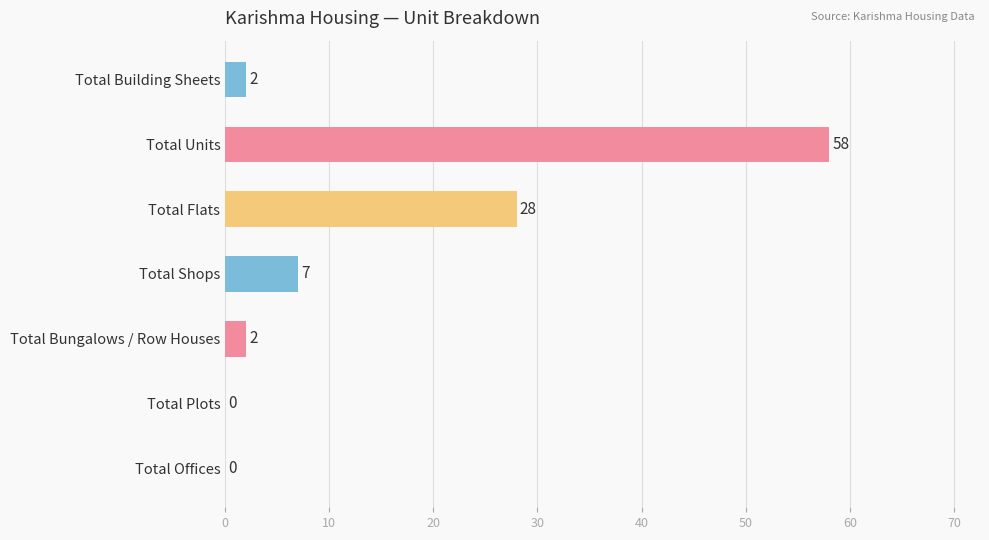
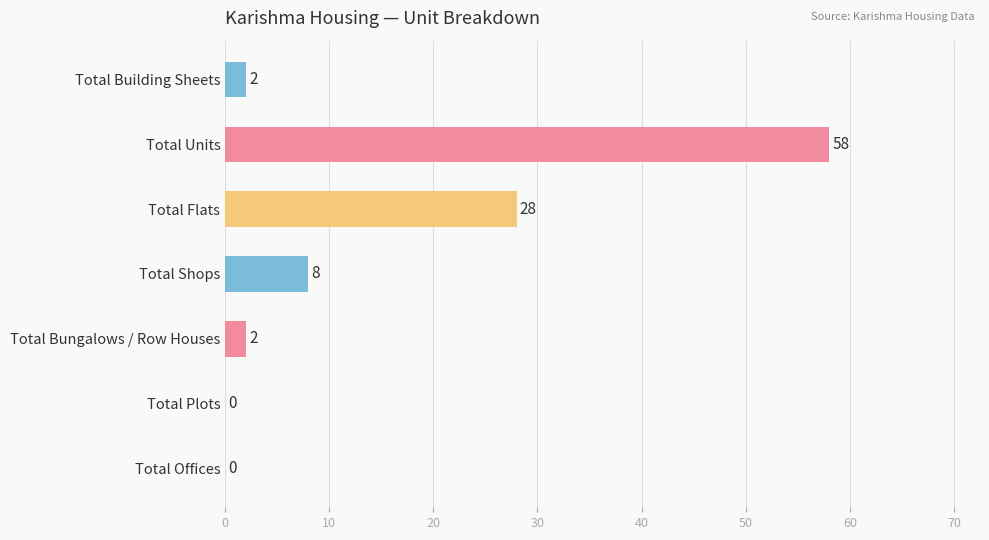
  {
    "Total Building Sheets": 2,
    "Total Units": 58,
    "Total Flats": 28,
-   "Total Shops": 7,
+   "Total Shops": 8,
    "Total Bungalows / Row Houses": 2,
    "Total Plots": 0,
    "Total Offices": 0
  }
